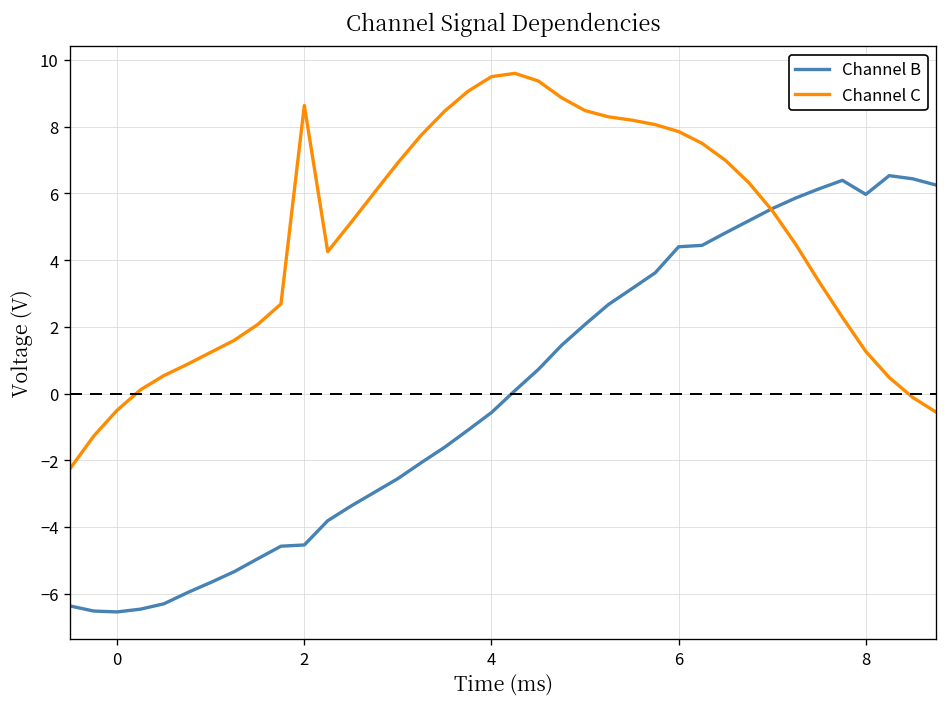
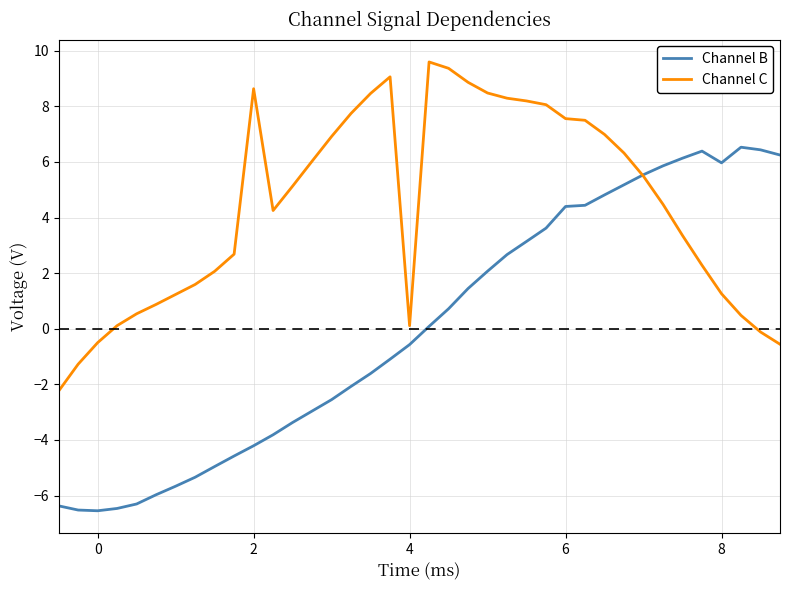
  {
    "Channel B": {
      "0": -6.5,
-     "2": -4.5,
+     "2": -4.2,
      "4": -0.6,
      "6": 4.4,
      "8": 6.0
    },
    "Channel C": {
      "0": -0.5,
      "2": 8.6,
-     "4": 9.5,
-     "6": 7.8,
+     "4": 0.1,
+     "6": 7.6,
      "8": 1.3
    }
  }
